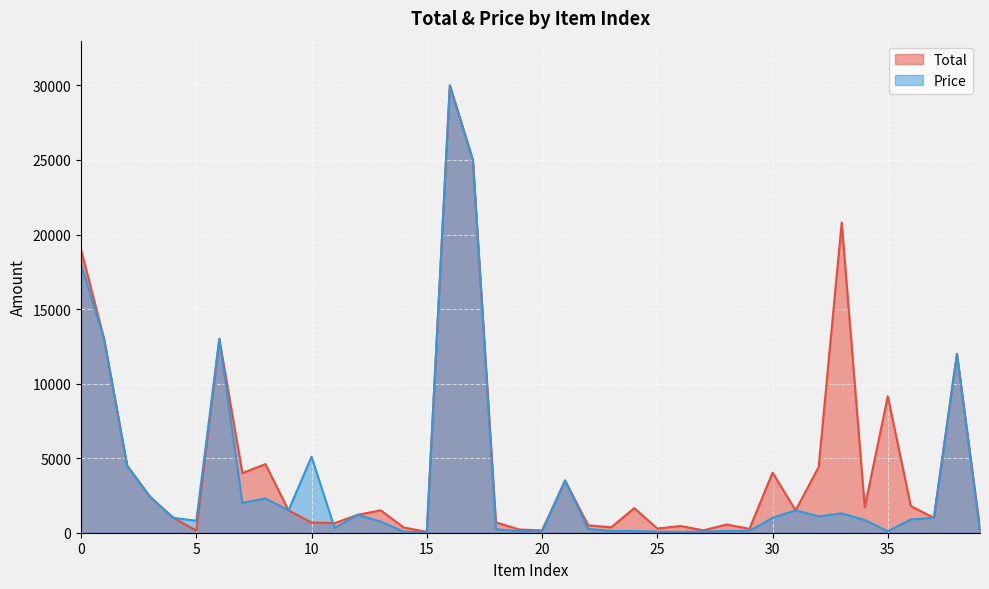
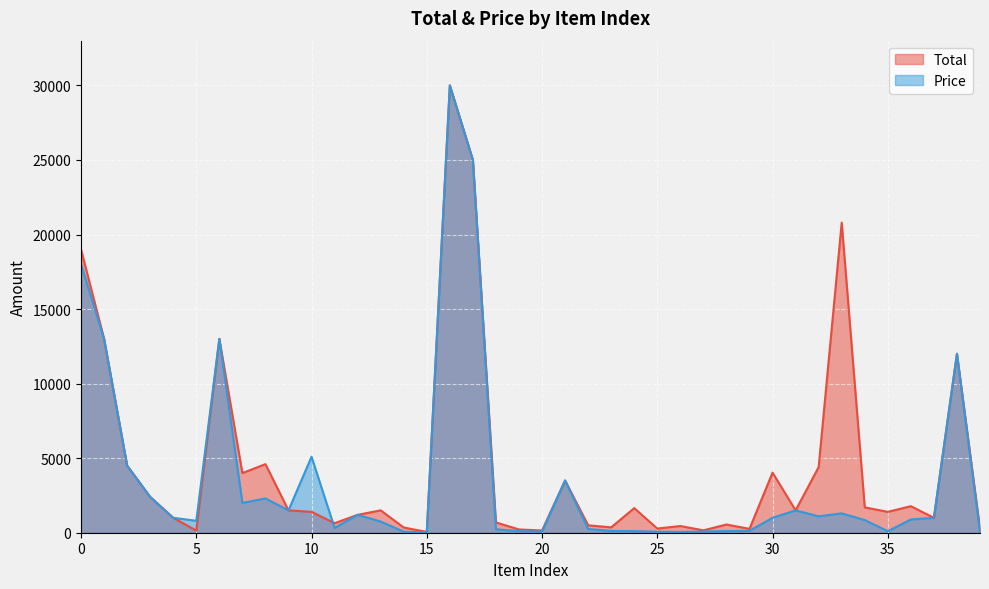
  {
    "Total": {
      "0": 19000,
      "5": 100,
-     "10": 700,
+     "10": 1400,
      "25": 300,
      "30": 4000,
-     "35": 9200
+     "35": 1400
    },
    "Price": {
      "0": 18000,
      "5": 800,
      "10": 5100,
      "25": 100,
      "30": 1000,
      "35": 100
    }
  }
